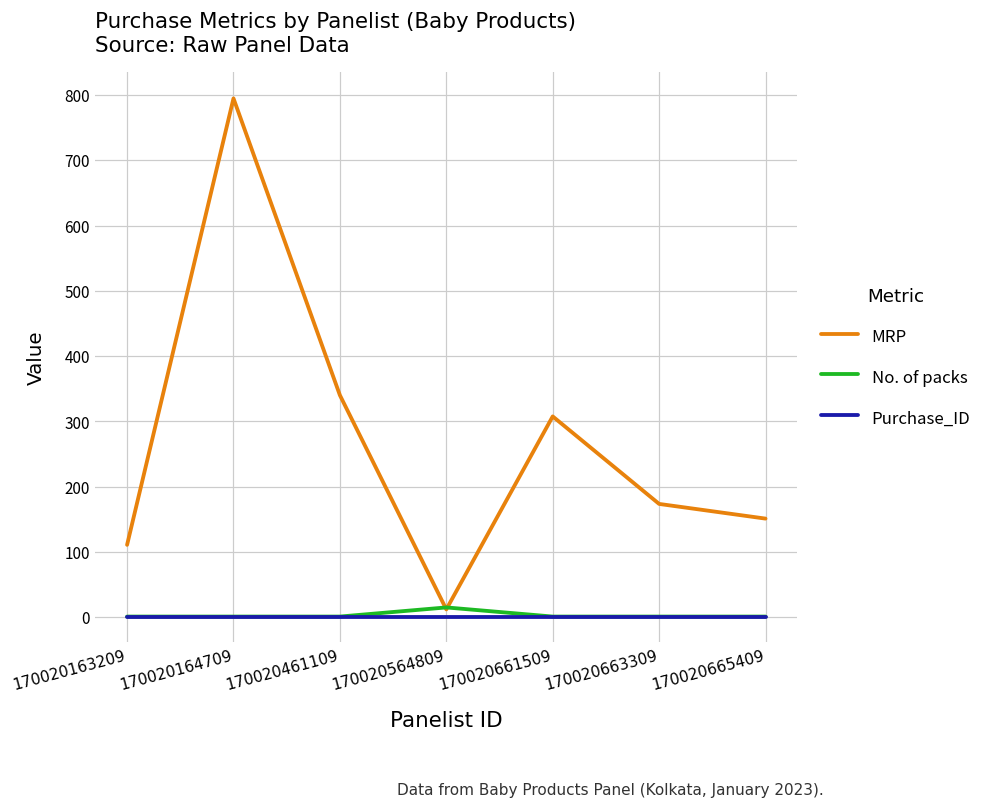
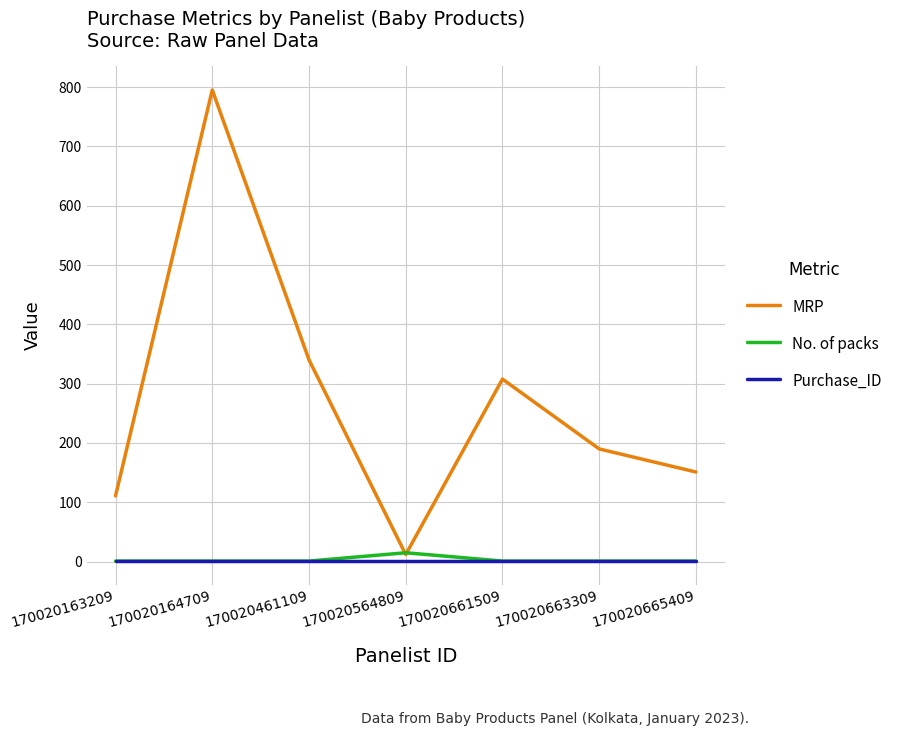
  {
    "MRP": {
      "170020163209": 110,
      "170020164709": 800,
      "170020461109": 340,
      "170020661509": 310,
-     "170020663309": 170,
+     "170020663309": 190,
      "170020665409": 150
    },
    "Purchase_ID": {
      "170020564809": 0
    }
  }
